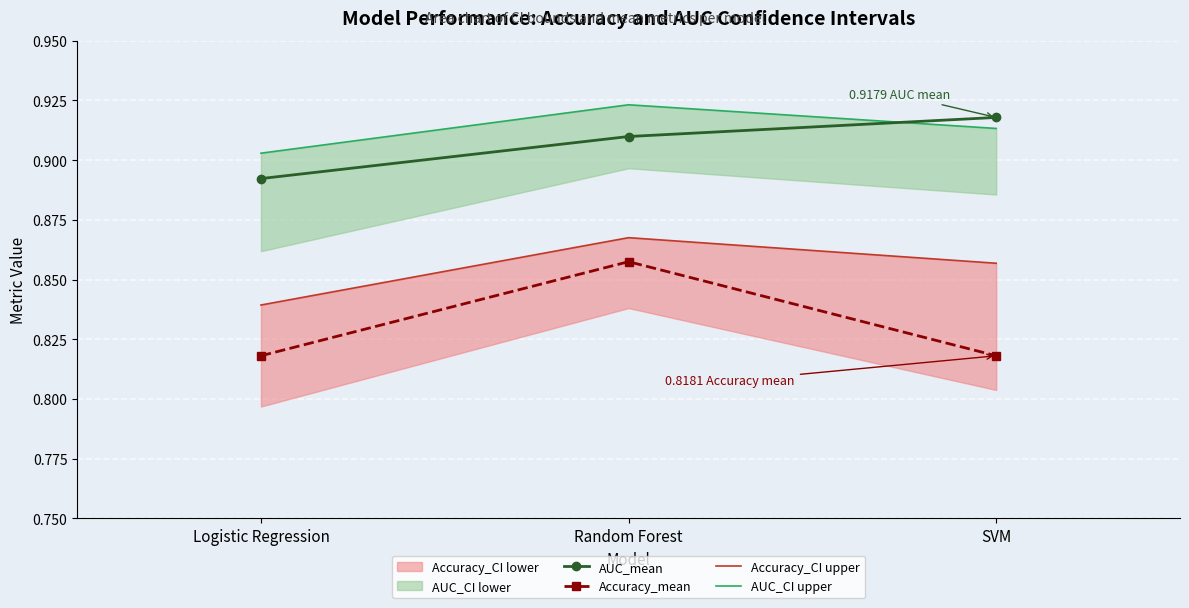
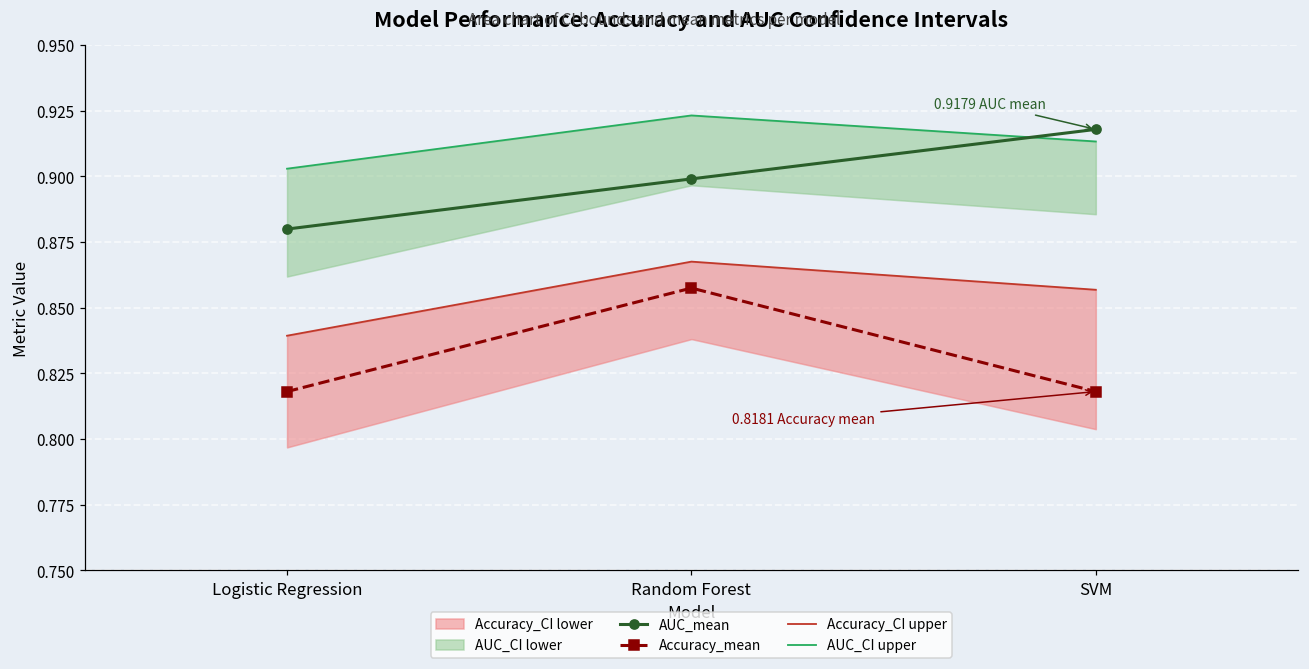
  {
    "AUC_mean": {
-     "Logistic Regression": 0.892,
-     "Random Forest": 0.910
+     "Logistic Regression": 0.880,
+     "Random Forest": 0.899
    },
    "Accuracy_mean": {
      "SVM": 0.8181
    },
    "Accuracy_CI lower": {
      "Logistic Regression": 0.839,
      "Random Forest": 0.868,
      "SVM": 0.857
    },
    "AUC_CI lower": {
      "Logistic Regression": 0.903,
      "Random Forest": 0.923,
      "SVM": 0.913
    }
  }
